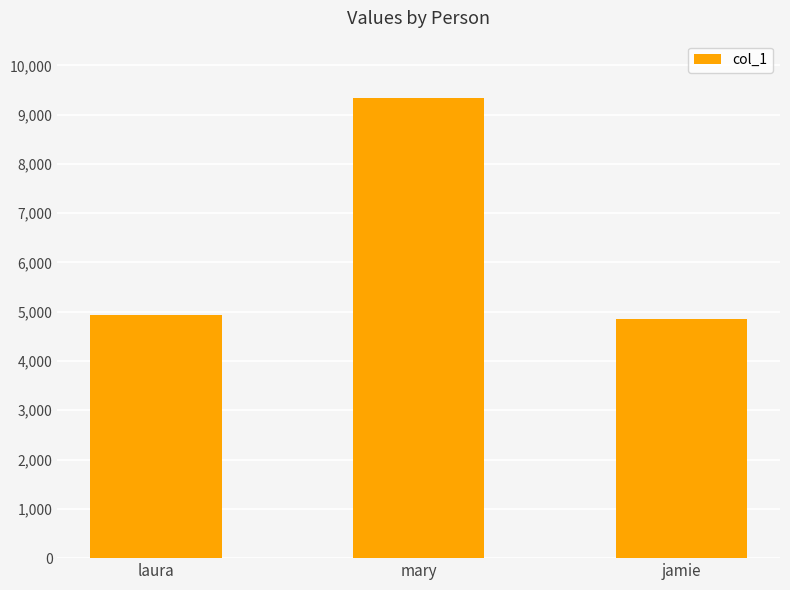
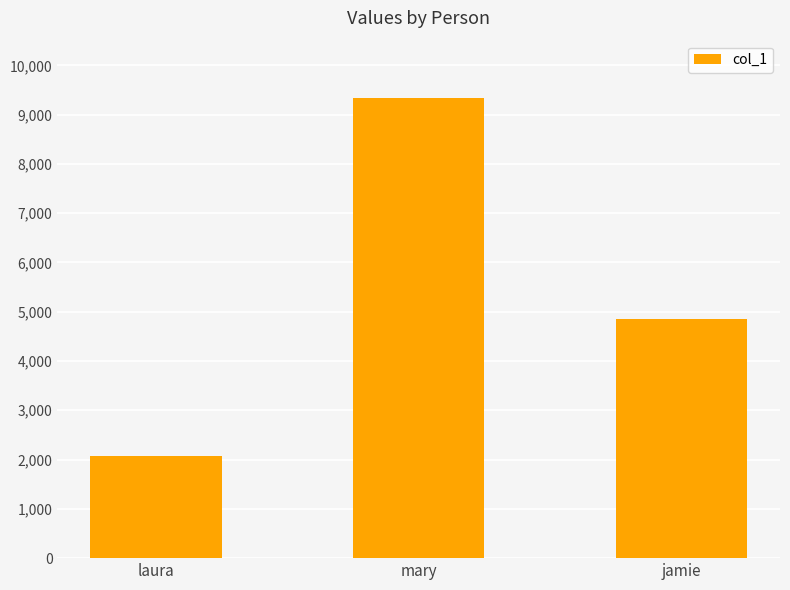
  {
-   "laura": "4,900",
+   "laura": "2,100",
    "mary": "9,300",
    "jamie": "4,900"
  }
